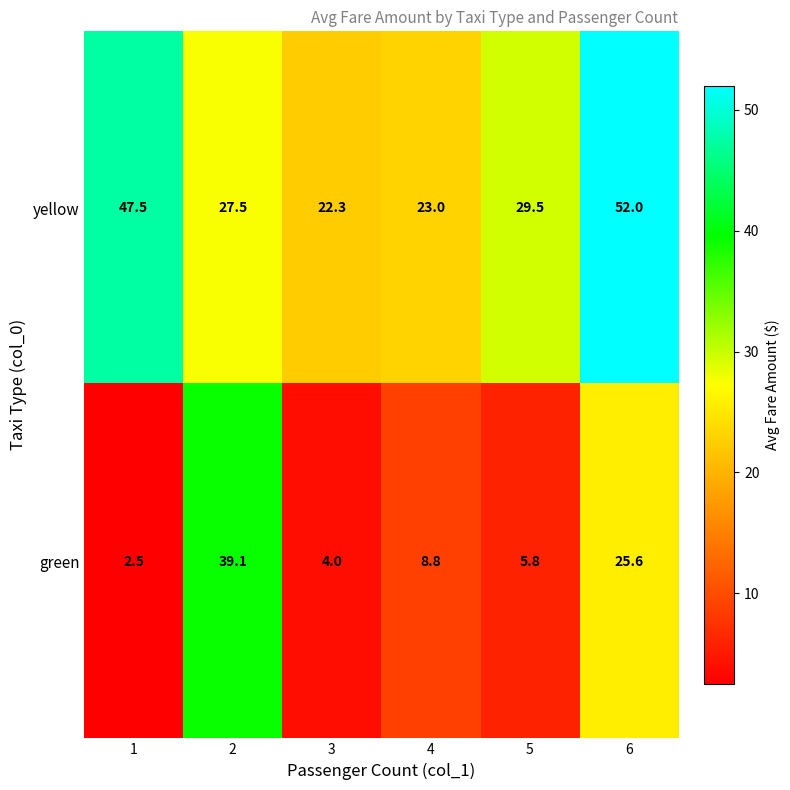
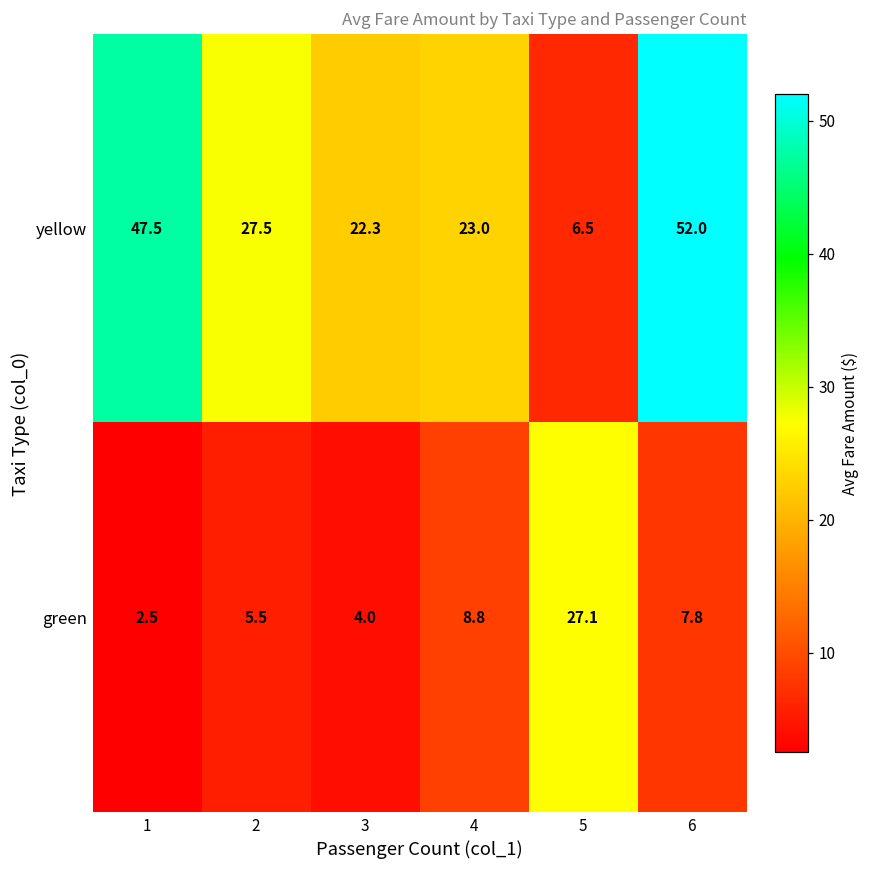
  {
    "yellow": {
      "1": 47.5,
      "2": 27.5,
      "3": 22.3,
      "4": 23.0,
-     "5": 29.5,
+     "5": 6.5,
      "6": 52.0
    },
    "green": {
      "1": 2.5,
-     "2": 39.1,
+     "2": 5.5,
      "3": 4.0,
      "4": 8.8,
-     "5": 5.8,
-     "6": 25.6
+     "5": 27.1,
+     "6": 7.8
    }
  }
